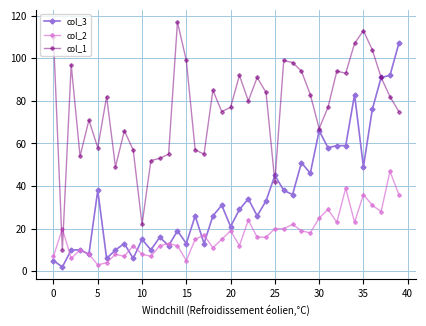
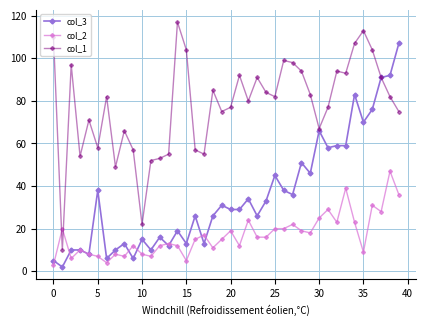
  {
    "col_3": {
      "0": 5,
      "5": 38,
      "10": 15,
      "15": 13,
-     "20": 21,
+     "20": 29,
      "25": 45,
-     "35": 49
+     "35": 70
    },
    "col_2": {
-     "0": 7,
-     "5": 3,
+     "0": 3,
+     "5": 7,
      "10": 8,
      "15": 5,
      "20": 19,
      "25": 20,
      "30": 25,
-     "35": 36
+     "35": 9
    },
    "col_1": {
      "5": 58,
      "10": 22,
-     "15": 99,
+     "15": 104,
      "20": 77,
-     "25": 42,
+     "25": 82,
      "35": 113
    }
  }
